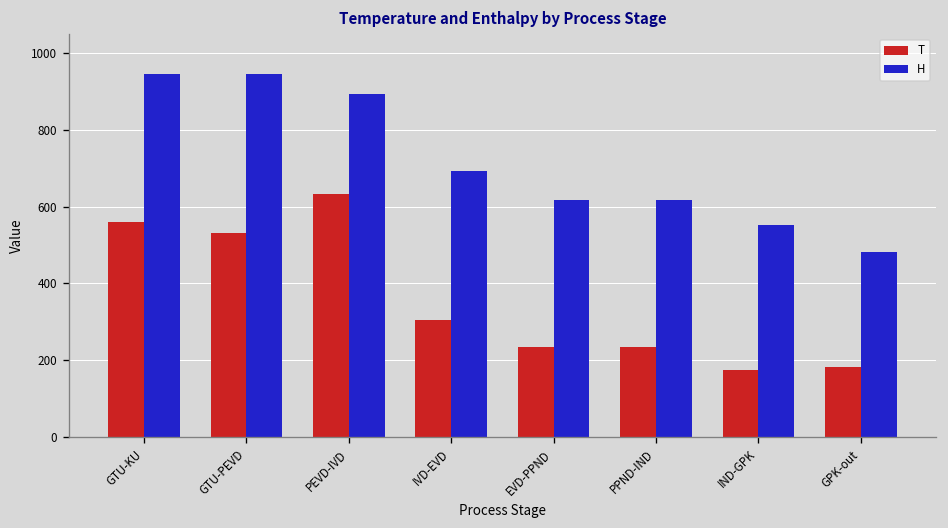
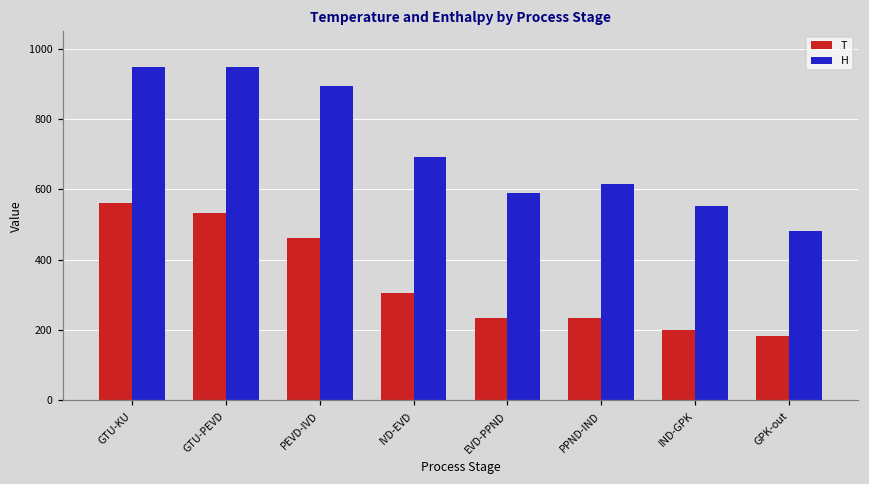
  {
    "T": {
      "GTU-KU": 560,
      "GTU-PEVD": 530,
-     "PEVD-IVD": 630,
+     "PEVD-IVD": 460,
      "IVD-EVD": 300,
      "EVD-PPND": 240,
      "PPND-IND": 230,
-     "IND-GPK": 170,
+     "IND-GPK": 200,
      "GPK-out": 180
    },
    "H": {
      "GTU-KU": 950,
      "GTU-PEVD": 950,
      "PEVD-IVD": 890,
      "IVD-EVD": 690,
-     "EVD-PPND": 620,
+     "EVD-PPND": 590,
      "PPND-IND": 620,
      "IND-GPK": 550,
      "GPK-out": 480
    }
  }
